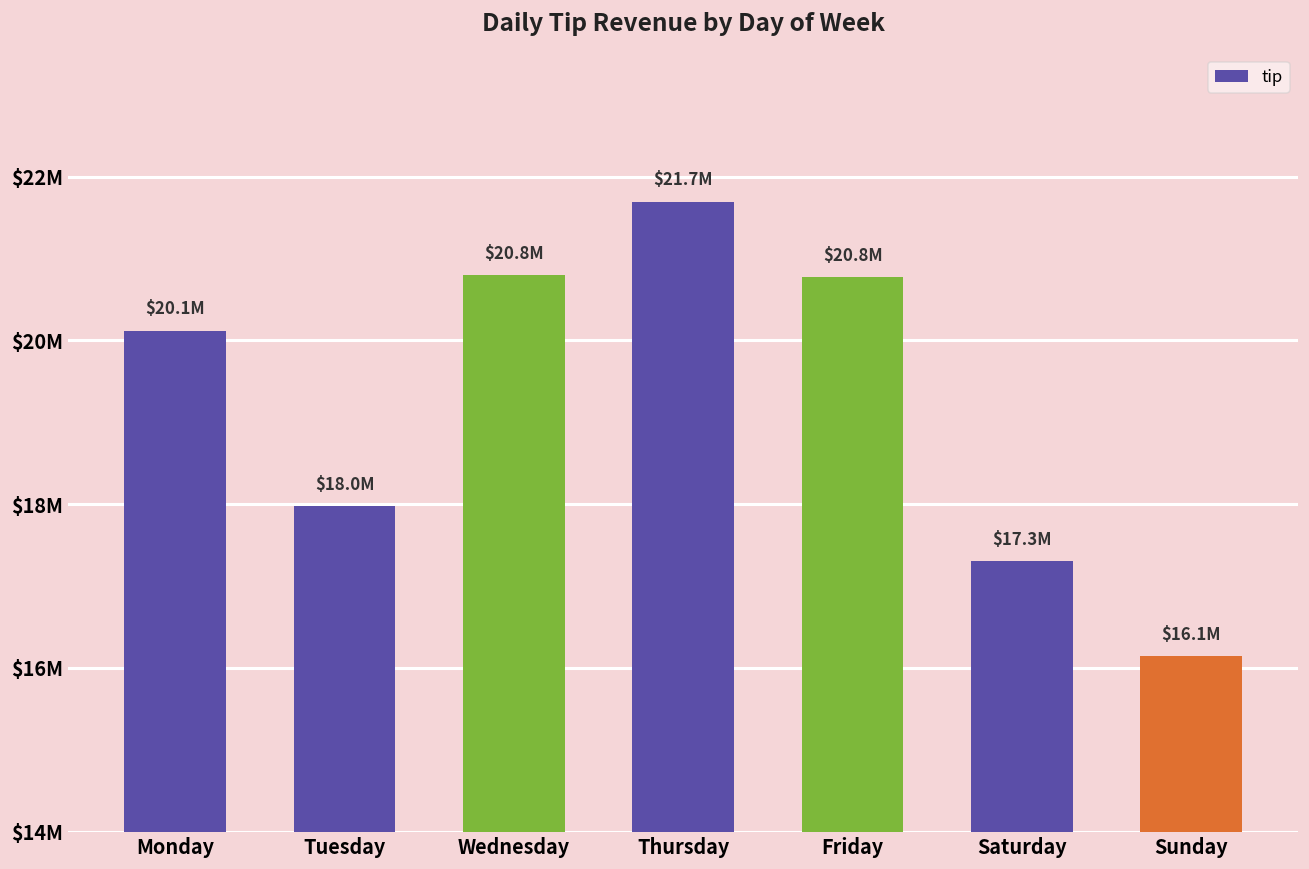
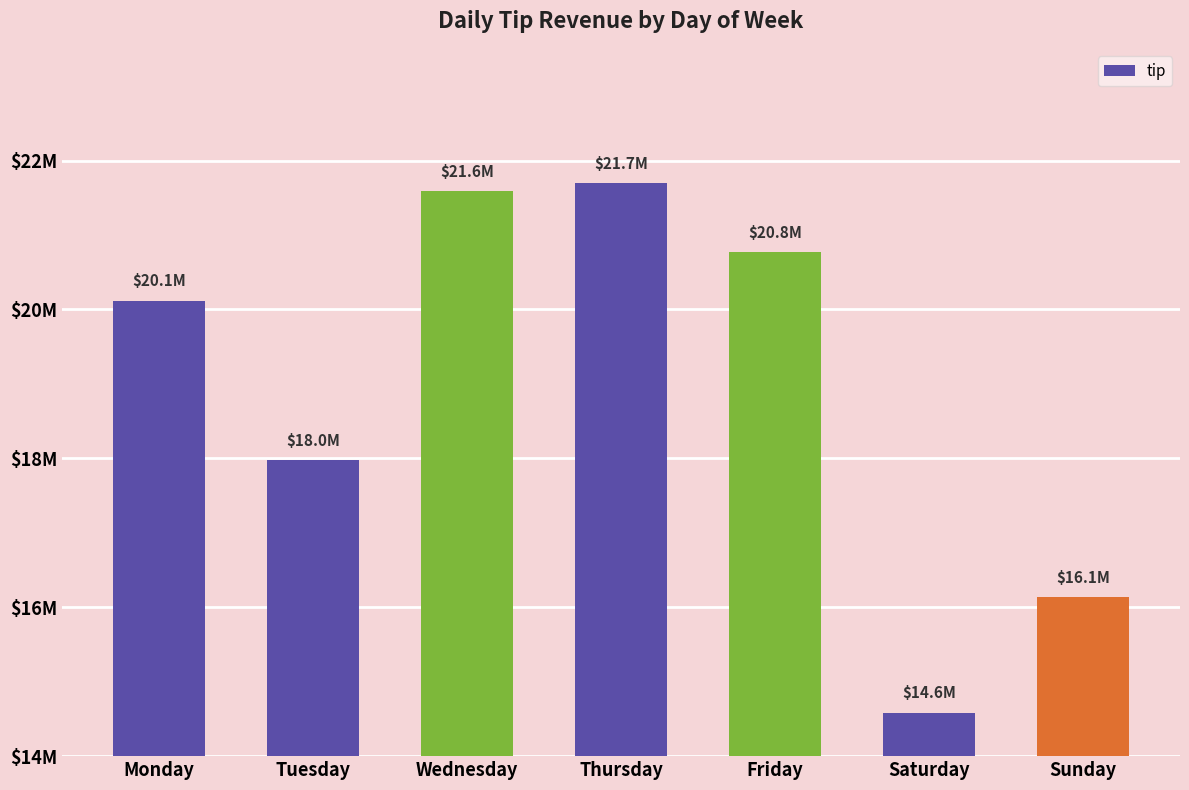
  {
    "Monday": "$20.1M",
    "Tuesday": "$18.0M",
-   "Wednesday": "$20.8M",
+   "Wednesday": "$21.6M",
    "Thursday": "$21.7M",
    "Friday": "$20.8M",
-   "Saturday": "$17.3M",
+   "Saturday": "$14.6M",
    "Sunday": "$16.1M"
  }
